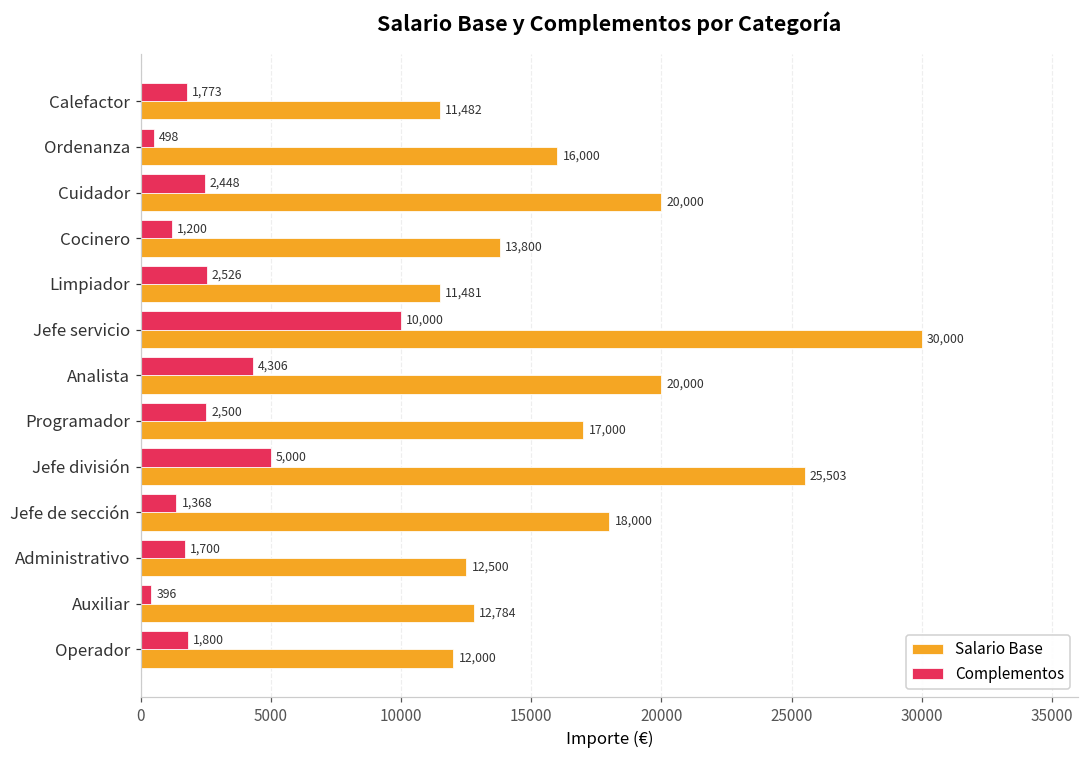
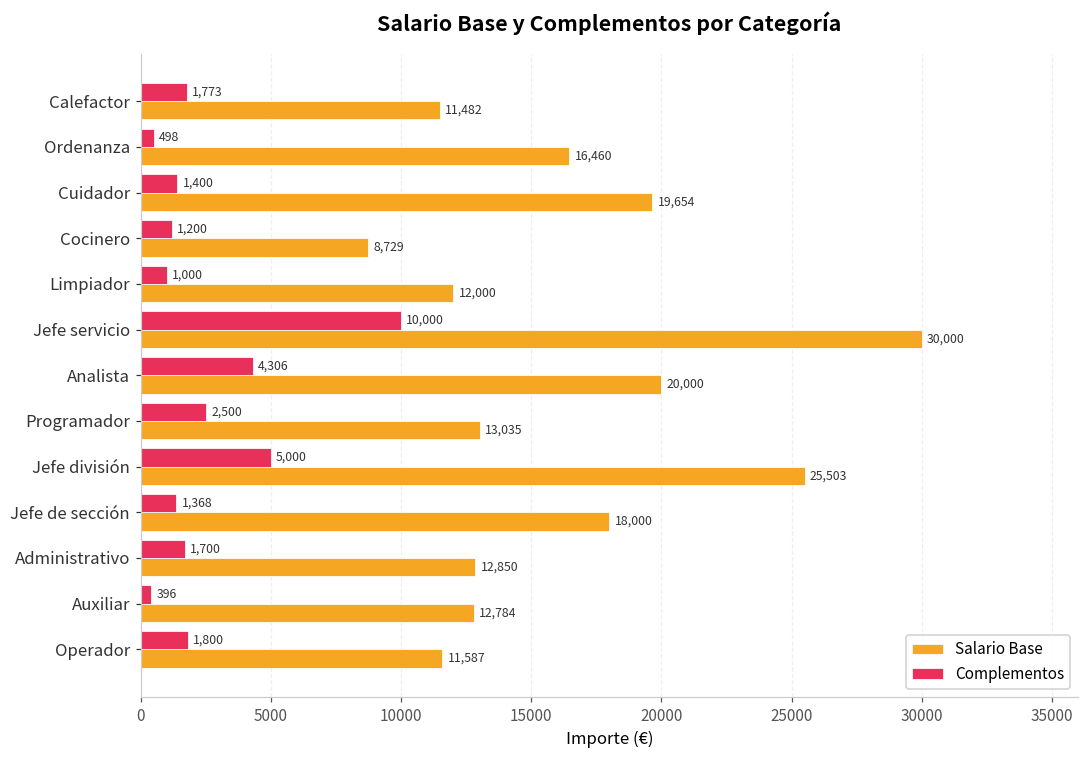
  {
    "Salario Base": {
      "Calefactor": "11,482",
-     "Ordenanza": "16,000",
-     "Cuidador": "20,000",
-     "Cocinero": "13,800",
-     "Limpiador": "11,481",
+     "Ordenanza": "16,460",
+     "Cuidador": "19,654",
+     "Cocinero": "8,729",
+     "Limpiador": "12,000",
      "Jefe servicio": "30,000",
      "Analista": "20,000",
-     "Programador": "17,000",
+     "Programador": "13,035",
      "Jefe división": "25,503",
      "Jefe de sección": "18,000",
-     "Administrativo": "12,500",
+     "Administrativo": "12,850",
      "Auxiliar": "12,784",
-     "Operador": "12,000"
+     "Operador": "11,587"
    },
    "Complementos": {
      "Calefactor": "1,773",
      "Ordenanza": "498",
-     "Cuidador": "2,448",
+     "Cuidador": "1,400",
      "Cocinero": "1,200",
-     "Limpiador": "2,526",
+     "Limpiador": "1,000",
      "Jefe servicio": "10,000",
      "Analista": "4,306",
      "Programador": "2,500",
      "Jefe división": "5,000",
      "Jefe de sección": "1,368",
      "Administrativo": "1,700",
      "Auxiliar": "396",
      "Operador": "1,800"
    }
  }
